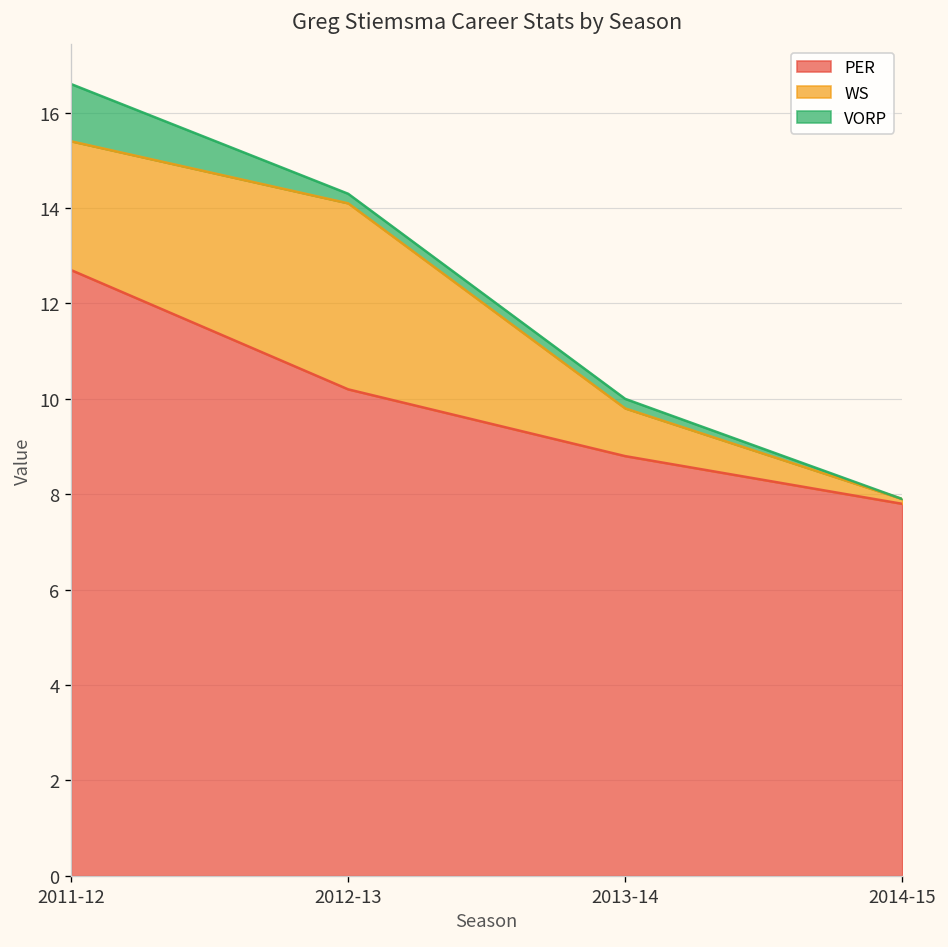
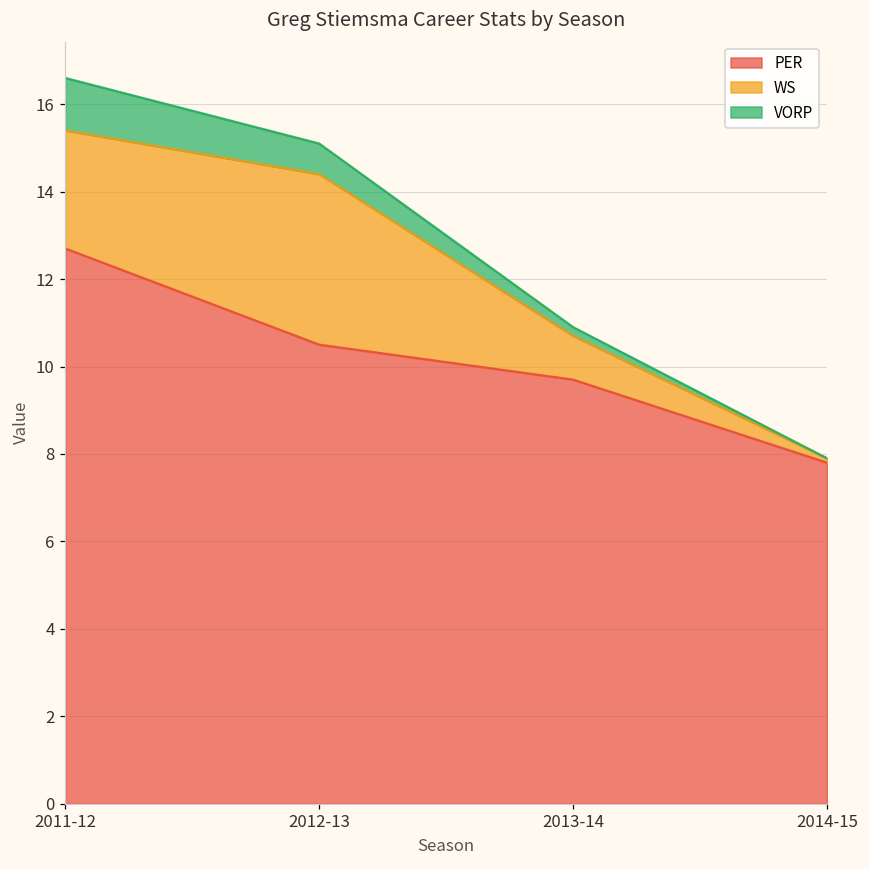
  {
    "PER": {
      "2011-12": 12.7,
-     "2012-13": 10.2,
-     "2013-14": 8.8,
+     "2012-13": 10.5,
+     "2013-14": 9.7,
      "2014-15": 7.8
    },
    "WS": {
      "2011-12": 2.7,
      "2012-13": 3.9,
      "2013-14": 1.0
    },
    "VORP": {
      "2011-12": 1.2,
-     "2012-13": 0.2,
+     "2012-13": 0.7,
      "2013-14": 0.2
    }
  }
